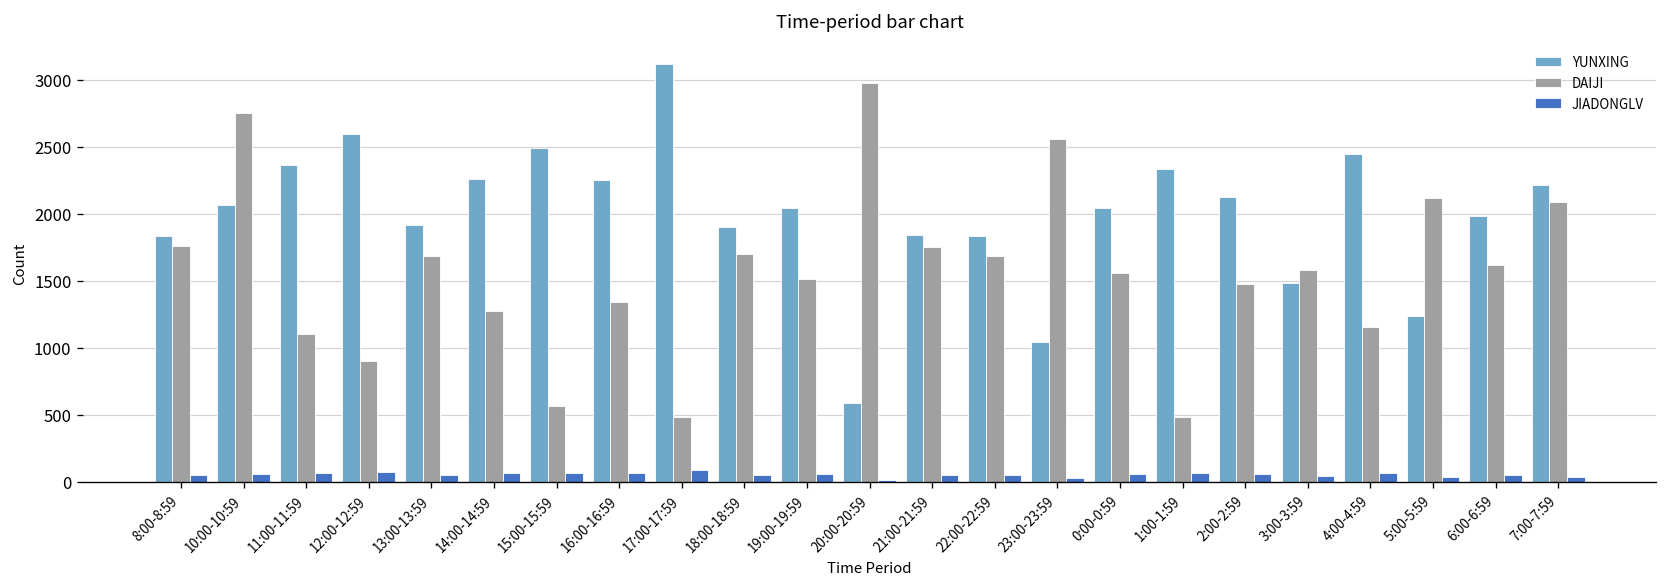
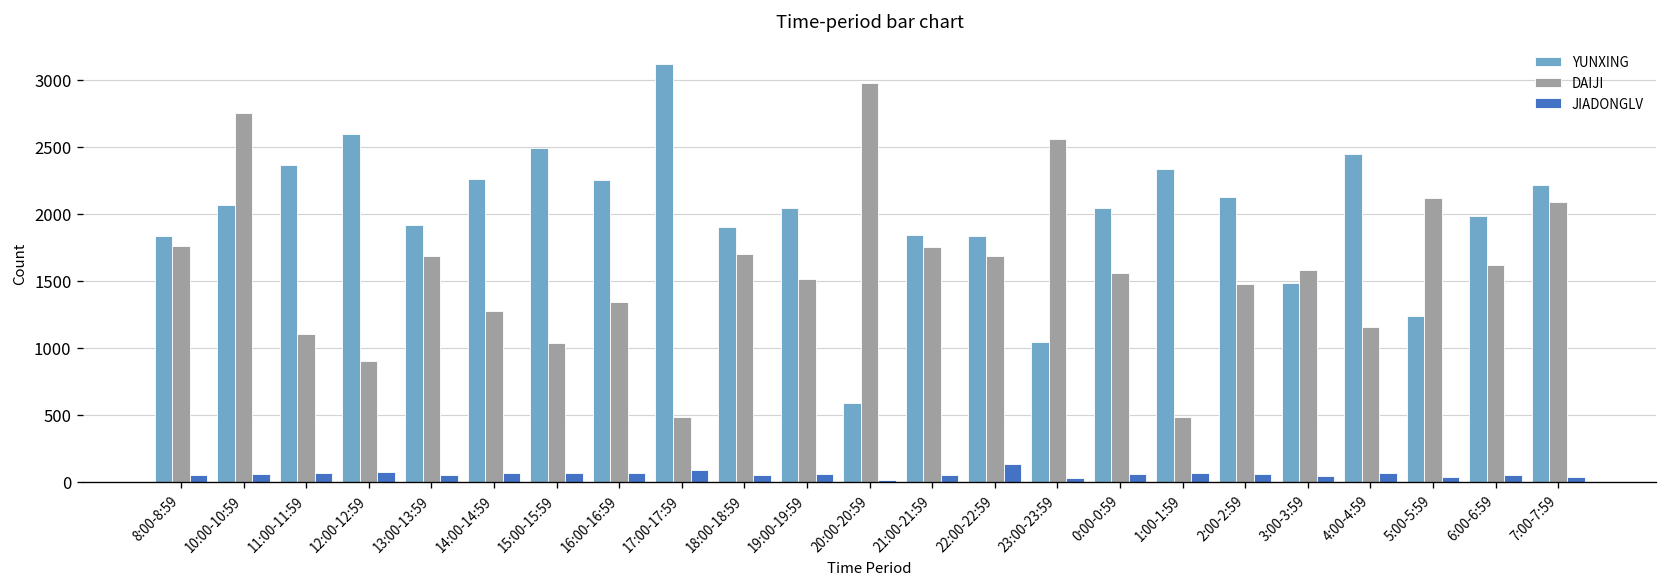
  {
    "YUNXING": {
      "8:00-8:59": 1840,
      "10:00-10:59": 2070,
      "11:00-11:59": 2360,
      "12:00-12:59": 2600,
      "13:00-13:59": 1920,
      "14:00-14:59": 2260,
      "15:00-15:59": 2490,
      "16:00-16:59": 2260,
      "17:00-17:59": 3120,
      "18:00-18:59": 1900,
      "19:00-19:59": 2040,
      "20:00-20:59": 590,
      "21:00-21:59": 1840,
      "22:00-22:59": 1830,
      "23:00-23:59": 1040,
      "0:00-0:59": 2040,
      "1:00-1:59": 2330,
      "2:00-2:59": 2120,
      "3:00-3:59": 1480,
      "4:00-4:59": 2450,
      "5:00-5:59": 1240,
      "6:00-6:59": 1980,
      "7:00-7:59": 2220
    },
    "DAIJI": {
      "8:00-8:59": 1760,
      "10:00-10:59": 2760,
      "11:00-11:59": 1100,
      "12:00-12:59": 900,
      "13:00-13:59": 1680,
      "14:00-14:59": 1280,
-     "15:00-15:59": 570,
+     "15:00-15:59": 1030,
      "16:00-16:59": 1340,
      "17:00-17:59": 480,
      "18:00-18:59": 1700,
      "19:00-19:59": 1510,
      "20:00-20:59": 2980,
      "21:00-21:59": 1760,
      "22:00-22:59": 1690,
      "23:00-23:59": 2560,
      "0:00-0:59": 1560,
      "1:00-1:59": 480,
      "2:00-2:59": 1480,
      "3:00-3:59": 1580,
      "4:00-4:59": 1160,
      "5:00-5:59": 2120,
      "6:00-6:59": 1620,
      "7:00-7:59": 2090
    },
    "JIADONGLV": {
      "8:00-8:59": 50,
      "10:00-10:59": 60,
      "11:00-11:59": 70,
      "12:00-12:59": 70,
      "13:00-13:59": 50,
      "14:00-14:59": 60,
      "15:00-15:59": 70,
      "16:00-16:59": 60,
      "17:00-17:59": 90,
      "18:00-18:59": 50,
      "19:00-19:59": 60,
      "21:00-21:59": 50,
-     "22:00-22:59": 50,
+     "22:00-22:59": 140,
      "23:00-23:59": 30,
      "0:00-0:59": 60,
      "1:00-1:59": 70,
      "2:00-2:59": 60,
      "3:00-3:59": 40,
      "4:00-4:59": 70,
      "5:00-5:59": 30,
      "6:00-6:59": 60,
      "7:00-7:59": 40
    }
  }
